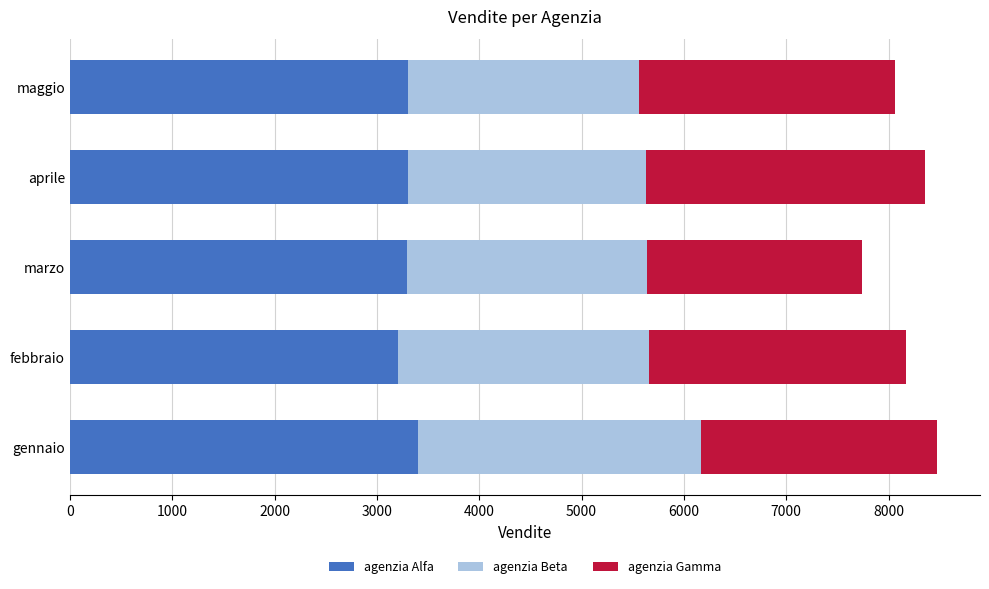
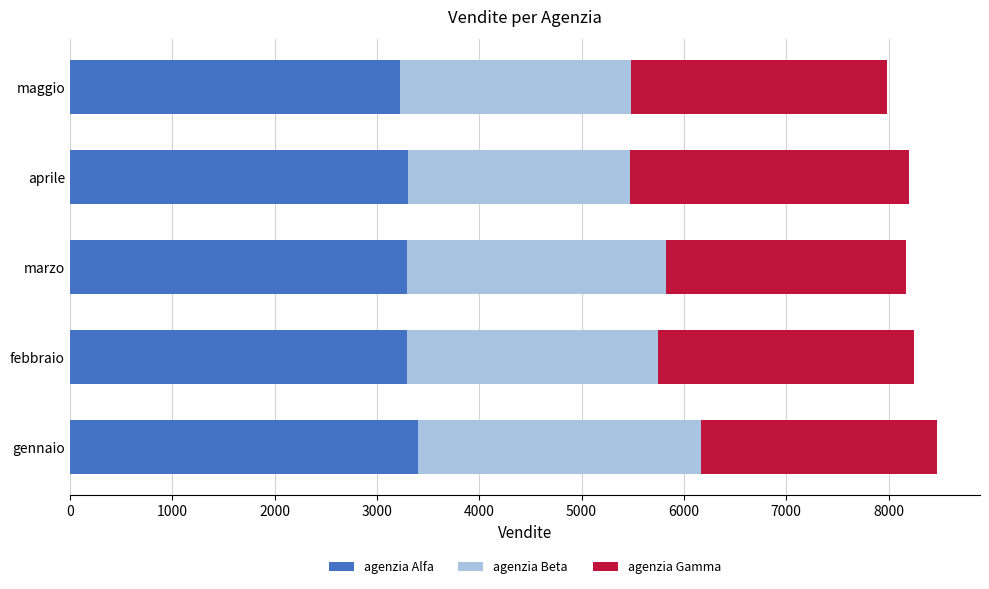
  {
    "agenzia Alfa": {
-     "maggio": 3310,
+     "maggio": 3230,
      "aprile": 3310,
      "marzo": 3300,
-     "febbraio": 3210,
+     "febbraio": 3300,
      "gennaio": 3400
    },
    "agenzia Beta": {
      "maggio": 2260,
-     "aprile": 2320,
-     "marzo": 2350,
+     "aprile": 2170,
+     "marzo": 2530,
      "febbraio": 2450,
      "gennaio": 2770
    },
    "agenzia Gamma": {
      "maggio": 2500,
      "aprile": 2730,
-     "marzo": 2100,
+     "marzo": 2350,
      "febbraio": 2510,
      "gennaio": 2300
    }
  }
